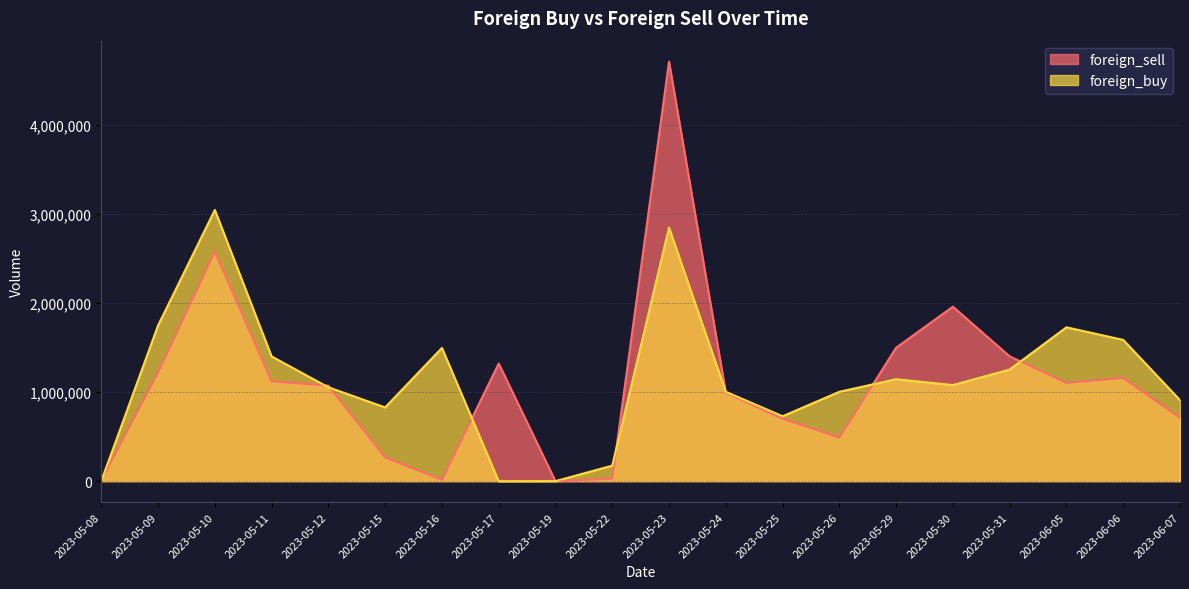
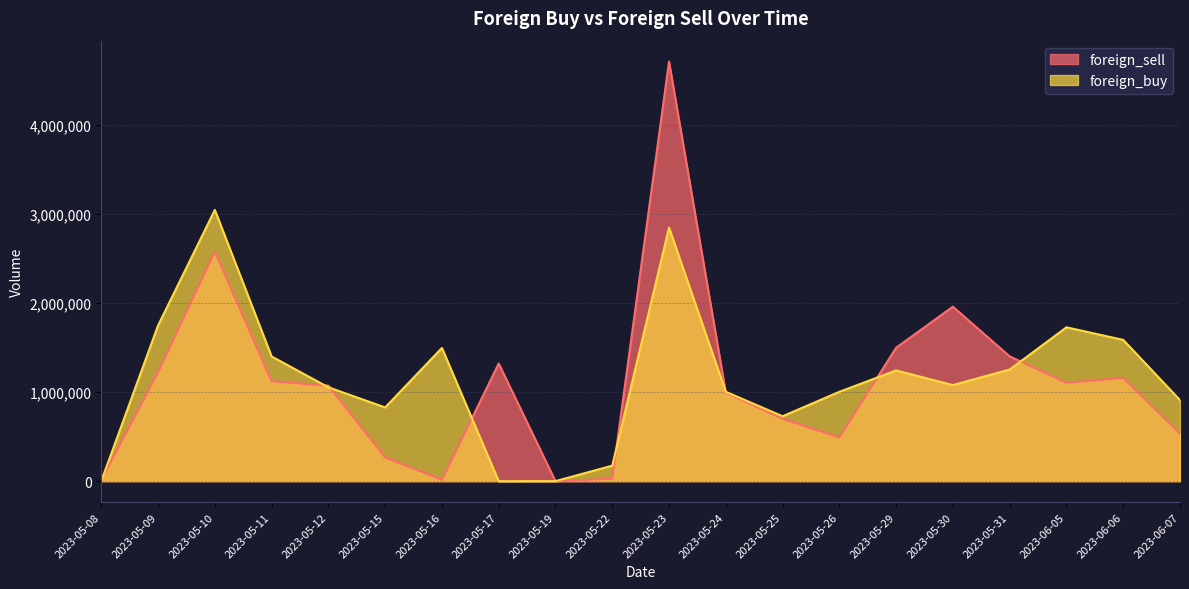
  {
    "foreign_sell": {
      "2023-05-09": "1,200,000",
      "2023-05-10": "2,600,000",
      "2023-05-11": "1,100,000",
      "2023-05-15": "300,000",
      "2023-05-16": "0",
      "2023-05-17": "1,300,000",
      "2023-05-22": "0",
      "2023-05-23": "4,700,000",
      "2023-05-26": "500,000",
      "2023-05-29": "1,500,000",
      "2023-05-30": "2,000,000",
      "2023-05-31": "1,400,000",
      "2023-06-05": "1,100,000",
      "2023-06-06": "1,200,000",
-     "2023-06-07": "700,000"
+     "2023-06-07": "500,000"
    },
    "foreign_buy": {
      "2023-05-09": "1,800,000",
      "2023-05-10": "3,000,000",
      "2023-05-11": "1,400,000",
      "2023-05-15": "800,000",
      "2023-05-16": "1,500,000",
      "2023-05-17": "0",
      "2023-05-22": "200,000",
      "2023-05-23": "2,900,000",
      "2023-05-26": "1,000,000",
-     "2023-05-29": "1,100,000",
+     "2023-05-29": "1,200,000",
      "2023-05-30": "1,100,000",
      "2023-05-31": "1,300,000",
      "2023-06-05": "1,700,000",
      "2023-06-06": "1,600,000",
      "2023-06-07": "900,000"
    }
  }
